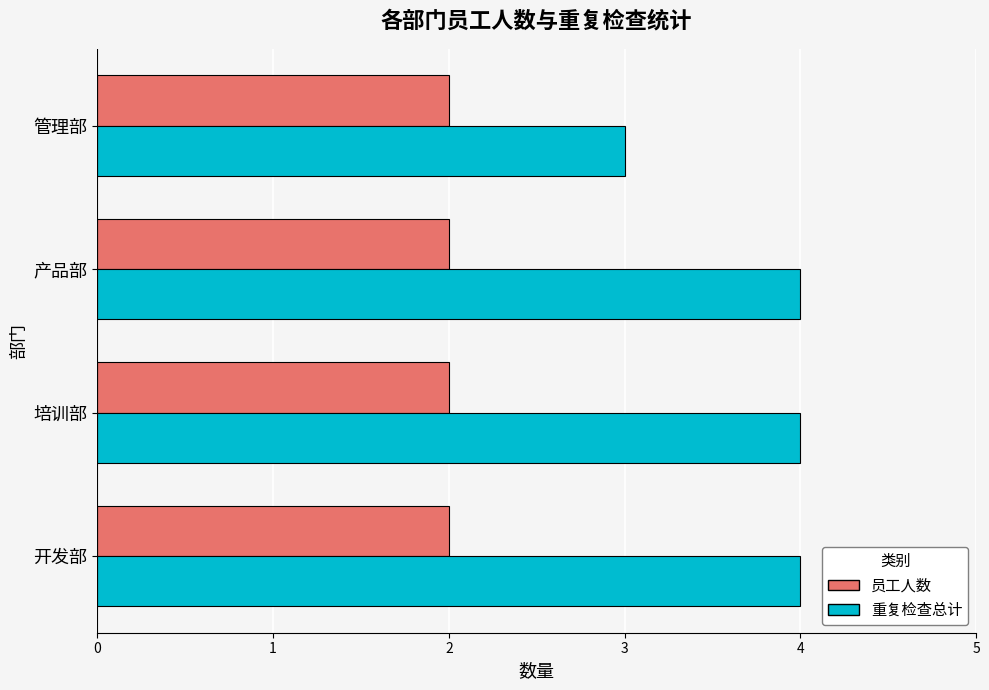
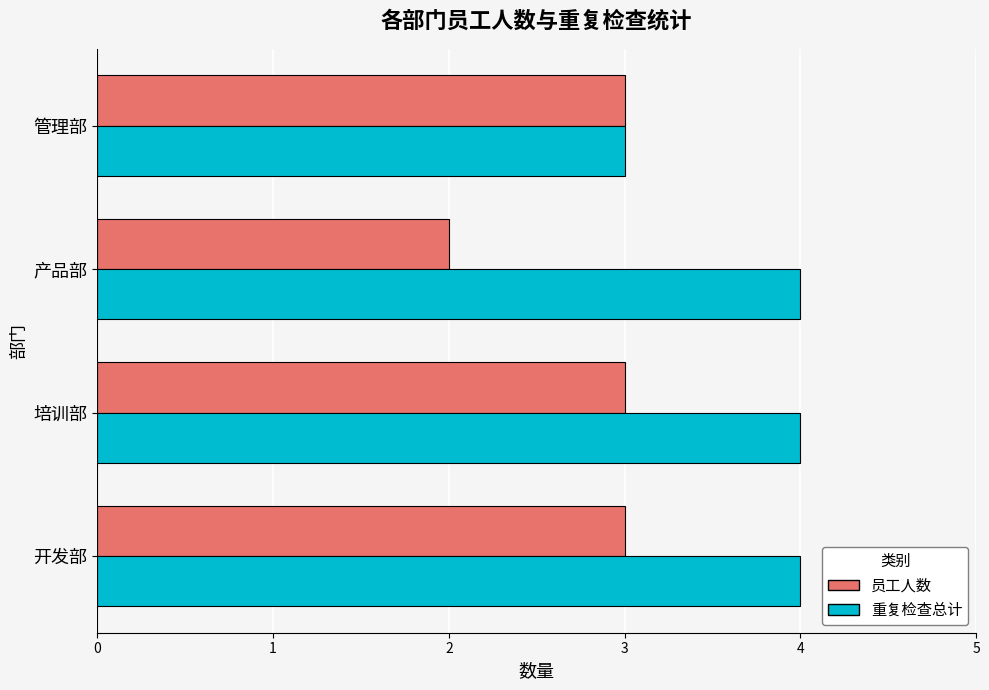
  {
    "员工人数": {
-     "管理部": 2,
+     "管理部": 3,
      "产品部": 2,
-     "培训部": 2,
-     "开发部": 2
+     "培训部": 3,
+     "开发部": 3
    },
    "重复检查总计": {
      "管理部": 3,
      "产品部": 4,
      "培训部": 4,
      "开发部": 4
    }
  }
